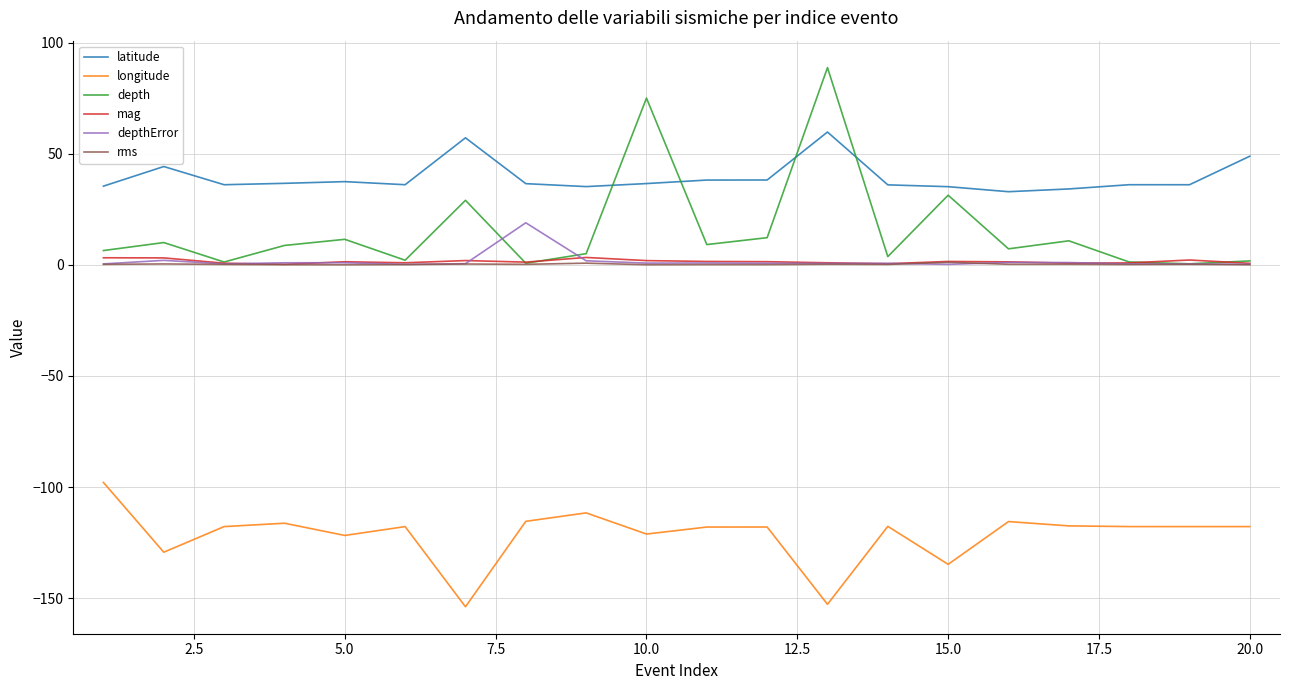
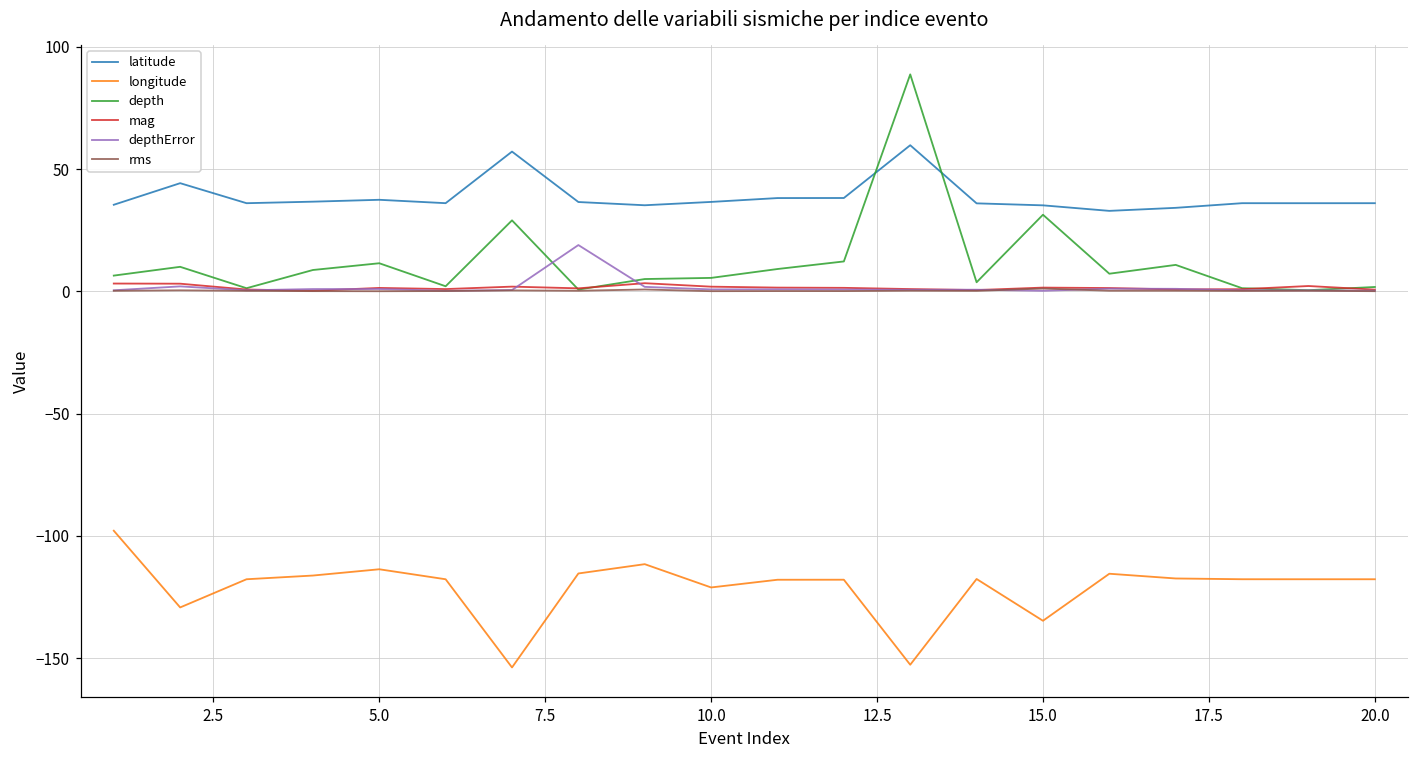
  {
    "latitude": {
      "5.0": 37,
      "10.0": 37,
      "15.0": 35,
-     "20.0": 49
+     "20.0": 36
    },
    "longitude": {
-     "5.0": -122,
+     "5.0": -114,
      "10.0": -121,
      "15.0": -135,
      "20.0": -118
    },
    "depth": {
      "5.0": 11,
-     "10.0": 75,
+     "10.0": 5,
      "15.0": 31
    }
  }
